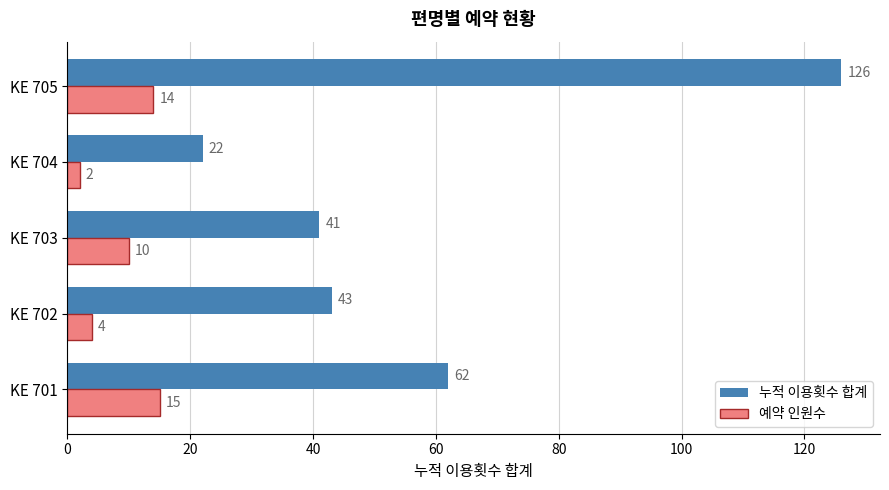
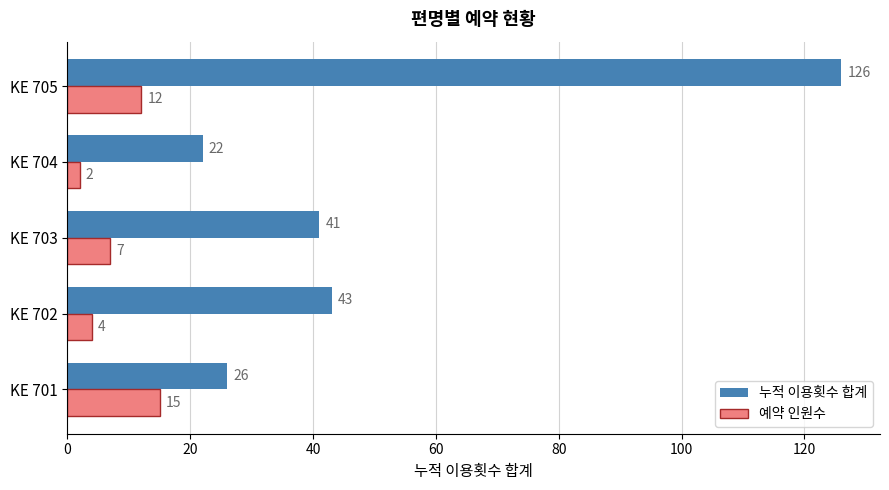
  {
    "누적 이용횟수 합계": {
      "KE 705": 126,
      "KE 704": 22,
      "KE 703": 41,
      "KE 702": 43,
-     "KE 701": 62
+     "KE 701": 26
    },
    "예약 인원수": {
-     "KE 705": 14,
+     "KE 705": 12,
      "KE 704": 2,
-     "KE 703": 10,
+     "KE 703": 7,
      "KE 702": 4,
      "KE 701": 15
    }
  }
